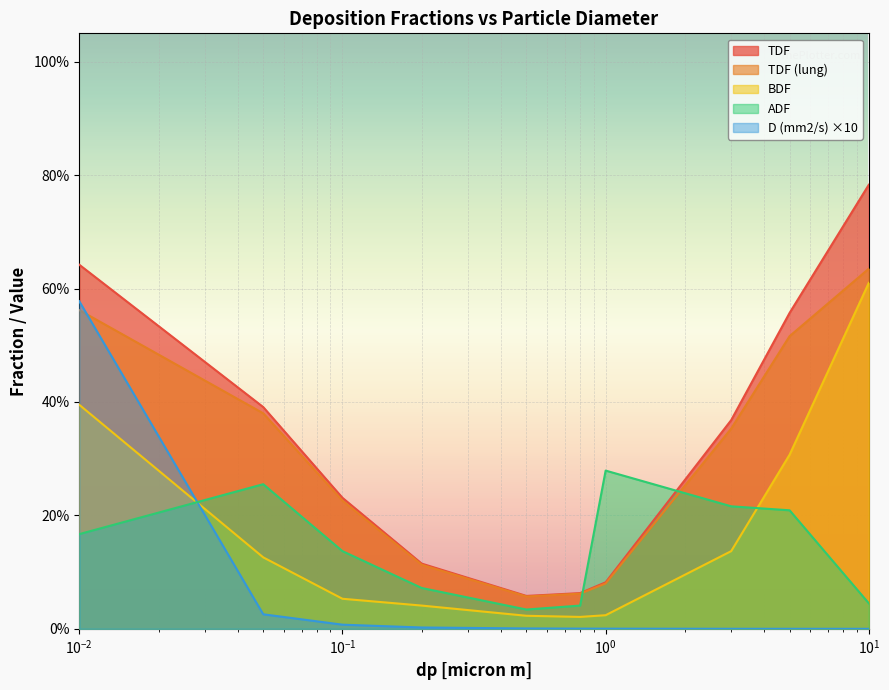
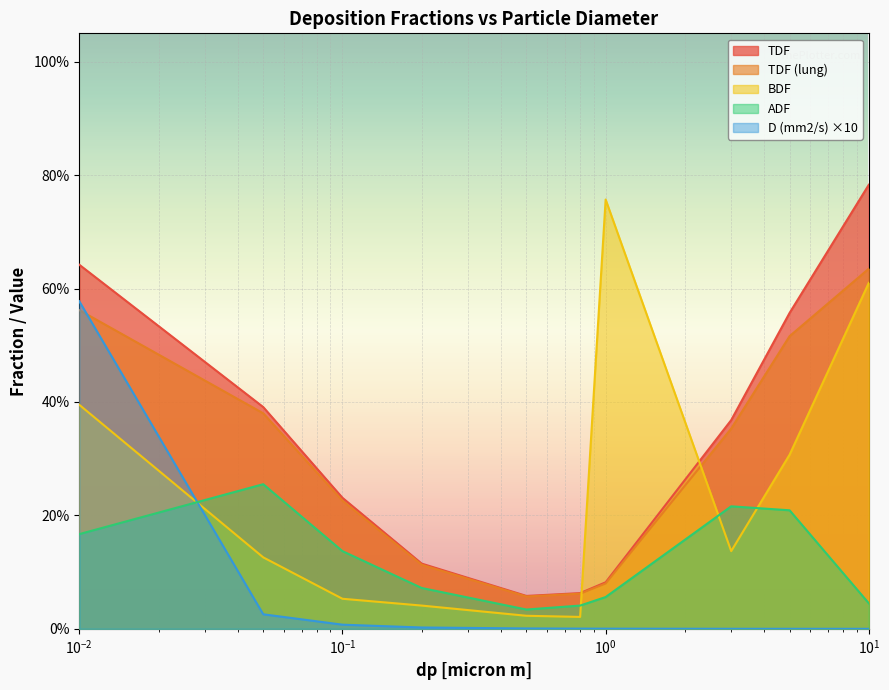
  {
    "BDF": {
      "10^-2": "40%",
      "10^-1": "5%",
-     "10^0": "2%",
+     "10^0": "76%",
      "10^1": "61%"
    },
    "ADF": {
      "10^-2": "17%",
      "10^-1": "14%",
-     "10^0": "28%",
+     "10^0": "6%",
      "10^1": "5%"
    },
    "D (mm2/s) ×10": {
      "10^-2": "58%",
      "10^-1": "1%",
      "10^0": "0%",
      "10^1": "0%"
    }
  }
